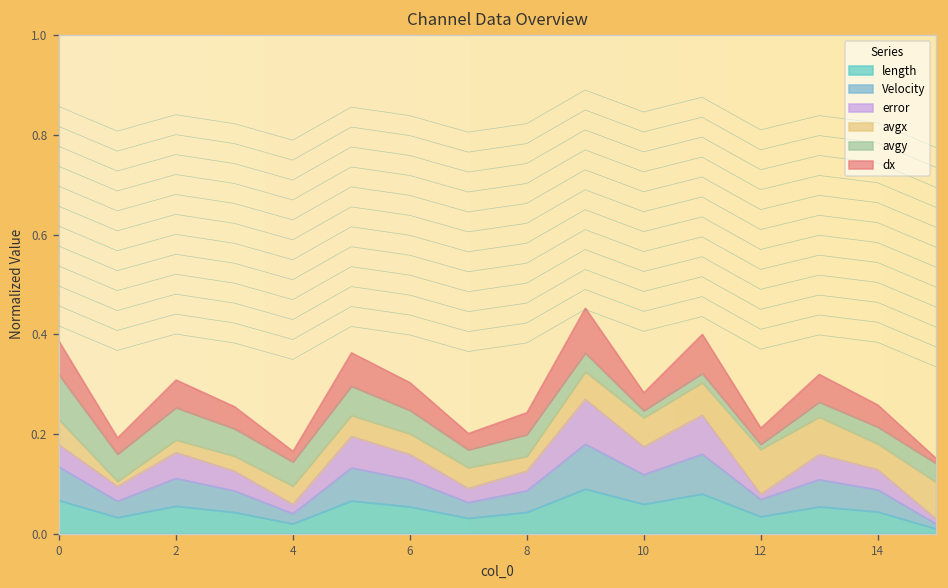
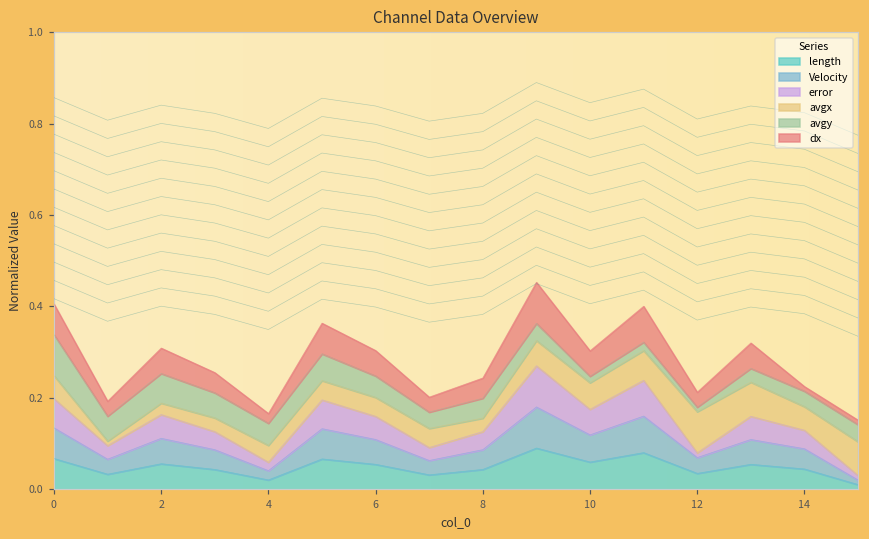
  {
    "error": {
-     "0": 0.04,
+     "0": 0.06,
      "2": 0.05,
      "4": 0.02,
      "6": 0.05,
      "8": 0.04,
      "10": 0.06,
      "12": 0.01,
      "14": 0.04
    },
    "avgx": {
      "0": 0.05,
      "2": 0.03,
      "4": 0.04,
      "6": 0.04,
      "8": 0.03,
      "10": 0.06,
      "12": 0.09,
      "14": 0.05
    },
    "dx": {
      "0": 0.07,
      "2": 0.06,
      "4": 0.02,
      "6": 0.06,
      "8": 0.04,
-     "10": 0.04,
+     "10": 0.06,
      "12": 0.03,
-     "14": 0.04
+     "14": 0.01
    }
  }
